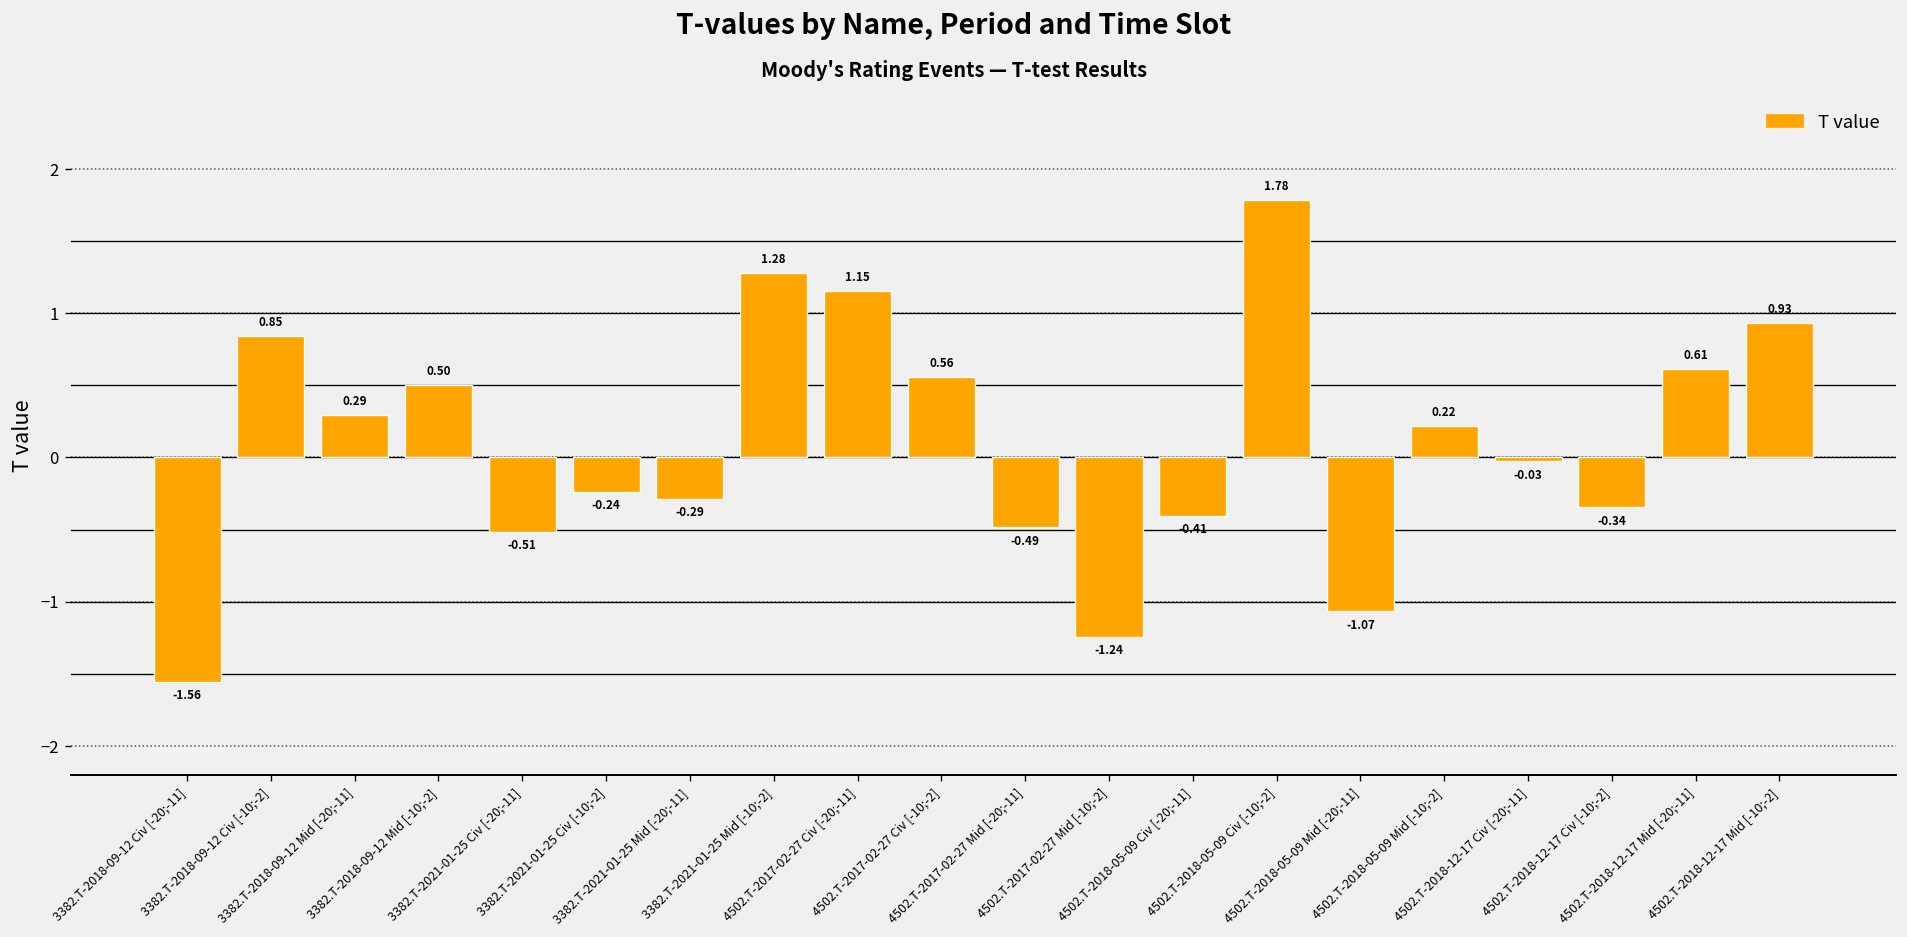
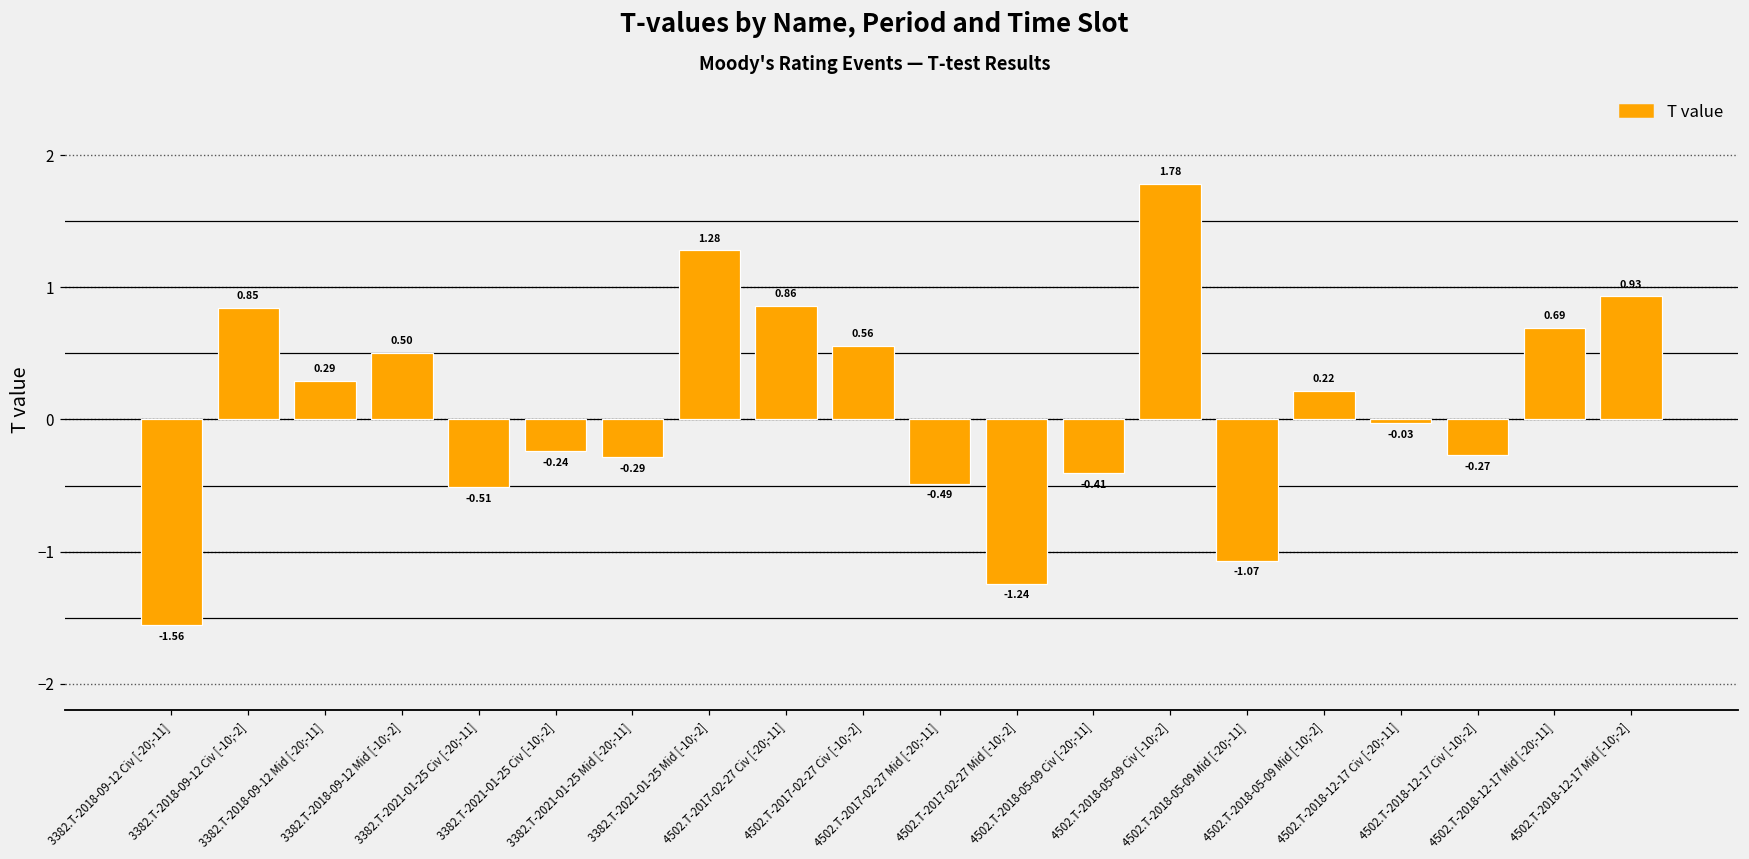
  {
    "3382.T-2018-09-12 Civ [-20;-11]": -1.56,
    "3382.T-2018-09-12 Civ [-10;-2]": 0.85,
    "3382.T-2018-09-12 Mid [-20;-11]": 0.29,
    "3382.T-2018-09-12 Mid [-10;-2]": 0.50,
    "3382.T-2021-01-25 Civ [-20;-11]": -0.51,
    "3382.T-2021-01-25 Civ [-10;-2]": -0.24,
    "3382.T-2021-01-25 Mid [-20;-11]": -0.29,
    "3382.T-2021-01-25 Mid [-10;-2]": 1.28,
-   "4502.T-2017-02-27 Civ [-20;-11]": 1.15,
+   "4502.T-2017-02-27 Civ [-20;-11]": 0.86,
    "4502.T-2017-02-27 Civ [-10;-2]": 0.56,
    "4502.T-2017-02-27 Mid [-20;-11]": -0.49,
    "4502.T-2017-02-27 Mid [-10;-2]": -1.24,
    "4502.T-2018-05-09 Civ [-20;-11]": -0.41,
    "4502.T-2018-05-09 Civ [-10;-2]": 1.78,
    "4502.T-2018-05-09 Mid [-20;-11]": -1.07,
    "4502.T-2018-05-09 Mid [-10;-2]": 0.22,
    "4502.T-2018-12-17 Civ [-20;-11]": -0.03,
-   "4502.T-2018-12-17 Civ [-10;-2]": -0.34,
-   "4502.T-2018-12-17 Mid [-20;-11]": 0.61,
+   "4502.T-2018-12-17 Civ [-10;-2]": -0.27,
+   "4502.T-2018-12-17 Mid [-20;-11]": 0.69,
    "4502.T-2018-12-17 Mid [-10;-2]": 0.93
  }
